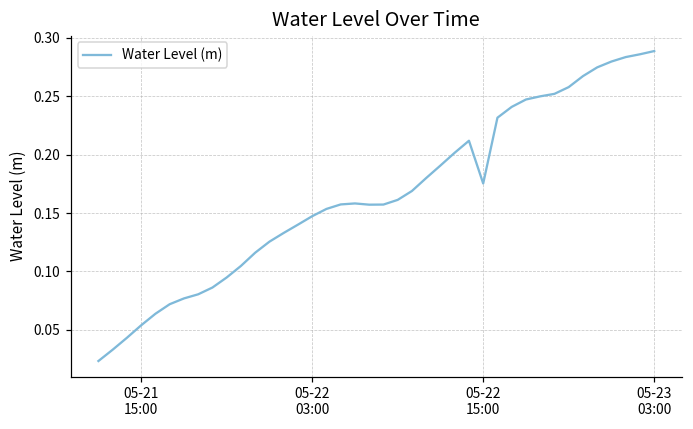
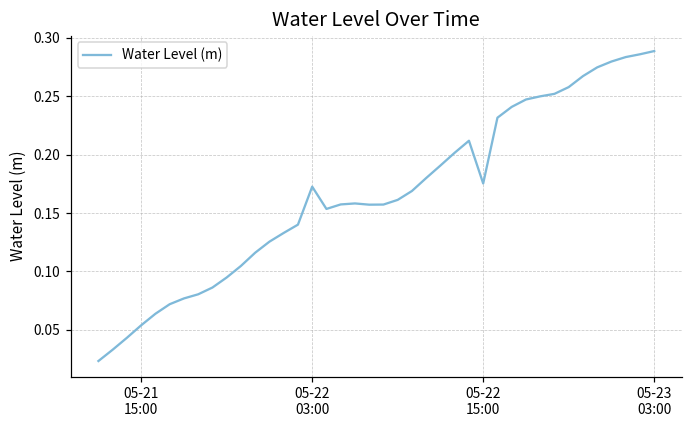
  {
    "05-21 15:00": 0.054,
-   "05-22 03:00": 0.147,
+   "05-22 03:00": 0.173,
    "05-22 15:00": 0.175,
    "05-23 03:00": 0.289
  }
